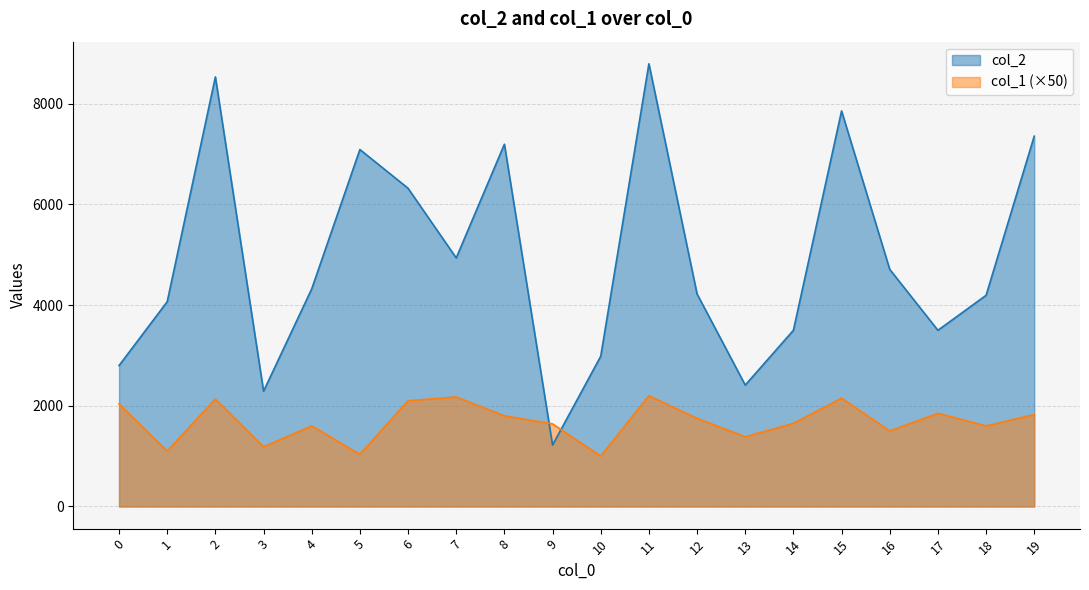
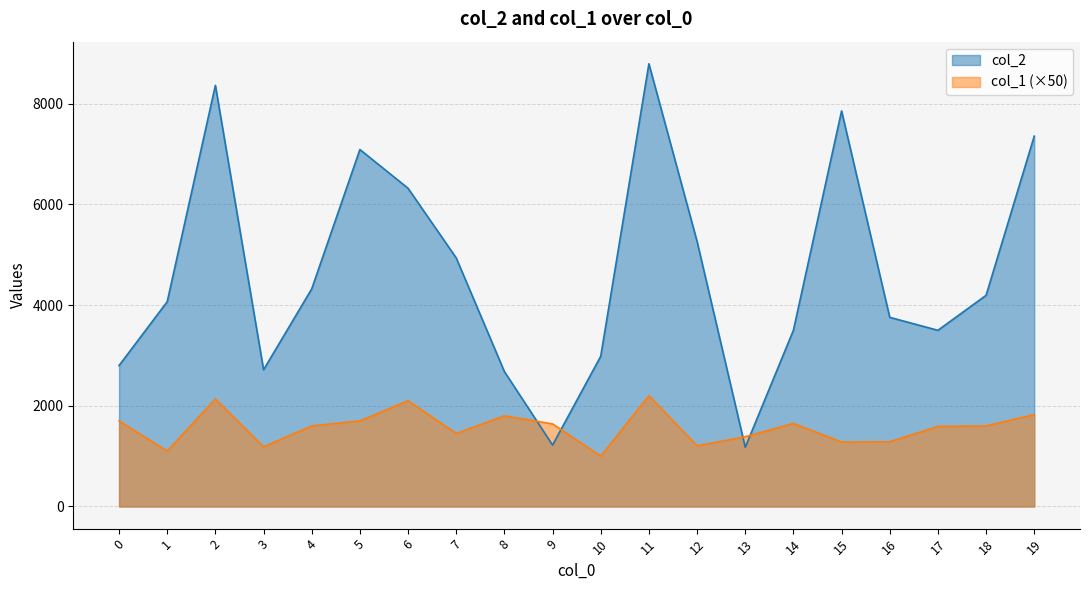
  {
    "col_2": {
      "0": 2800,
      "1": 4100,
-     "2": 8500,
-     "3": 2300,
+     "2": 8400,
+     "3": 2700,
      "4": 4300,
      "5": 7100,
      "6": 6300,
      "7": 4900,
-     "8": 7200,
+     "8": 2700,
      "9": 1200,
      "10": 3000,
      "11": 8800,
-     "12": 4200,
-     "13": 2400,
+     "12": 5300,
+     "13": 1200,
      "14": 3500,
      "15": 7900,
-     "16": 4700,
+     "16": 3800,
      "17": 3500,
      "18": 4200,
      "19": 7400
    },
    "col_1 (×50)": {
-     "0": 2000,
+     "0": 1700,
      "1": 1100,
      "2": 2100,
      "3": 1200,
      "4": 1600,
-     "5": 1000,
+     "5": 1700,
      "6": 2100,
-     "7": 2200,
+     "7": 1500,
      "8": 1800,
      "9": 1600,
      "10": 1000,
      "11": 2200,
-     "12": 1800,
+     "12": 1200,
      "13": 1400,
      "14": 1700,
-     "15": 2200,
-     "16": 1500,
-     "17": 1900,
+     "15": 1300,
+     "16": 1300,
+     "17": 1600,
      "18": 1600,
      "19": 1800
    }
  }
